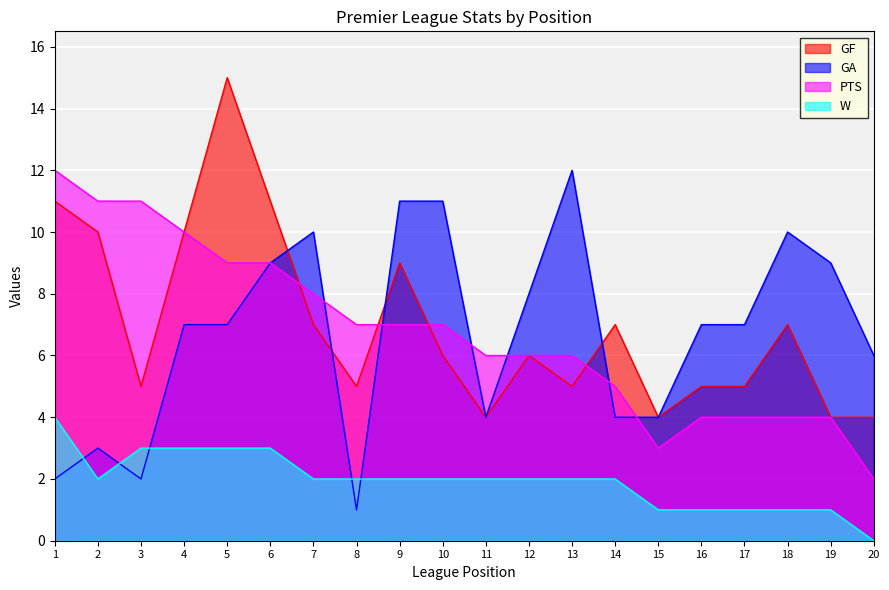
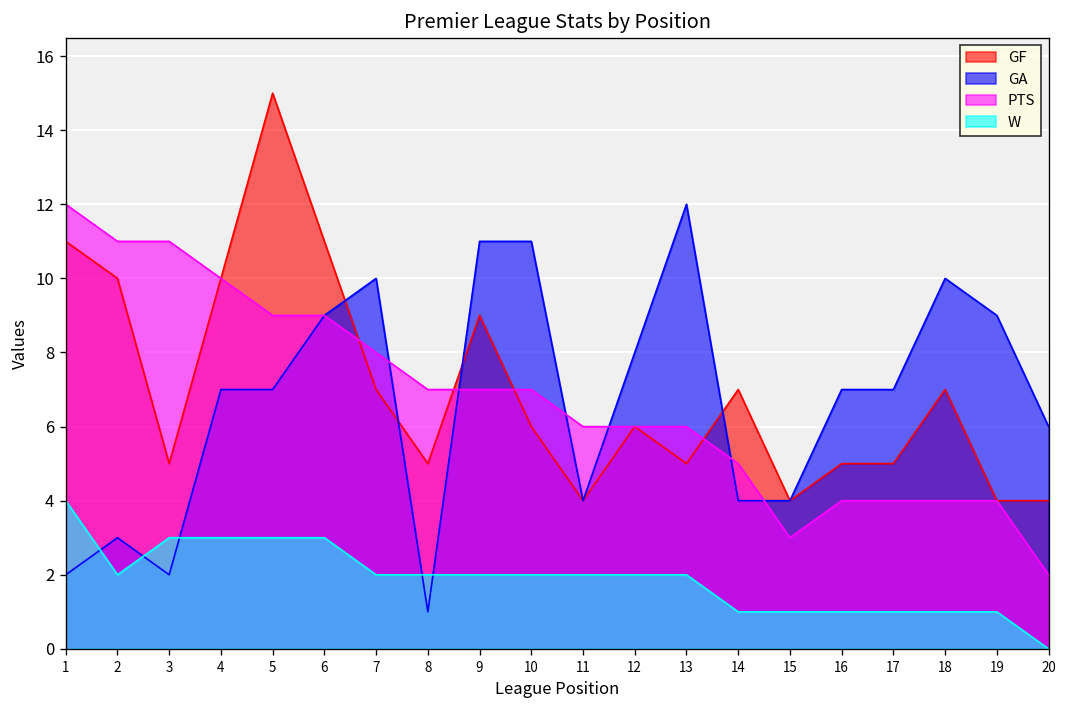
  {
    "GF": {
      "1": 11,
      "2": 10,
      "3": 5,
      "5": 15,
      "6": 11,
      "7": 7,
      "8": 5,
      "9": 9,
      "10": 6,
      "13": 5,
      "14": 7,
      "16": 5,
      "17": 5,
      "18": 7,
      "20": 4
    },
    "GA": {
      "1": 2,
      "2": 3,
      "3": 2,
      "4": 7,
      "5": 7,
      "7": 10,
      "8": 1,
      "9": 11,
      "10": 11,
      "12": 8,
      "13": 12,
      "14": 4,
      "16": 7,
      "17": 7,
      "18": 10,
      "19": 9,
      "20": 6
    },
    "PTS": {
      "1": 12,
      "2": 11,
      "3": 11,
      "5": 9,
      "7": 8,
      "8": 7,
      "9": 7,
      "10": 7,
      "11": 6,
      "13": 6,
      "14": 5,
      "15": 3,
      "16": 4,
      "17": 4,
      "18": 4,
      "20": 2
    },
    "W": {
      "1": 4,
      "2": 2,
      "3": 3,
      "4": 3,
      "5": 3,
      "6": 3,
      "7": 2,
      "8": 2,
      "9": 2,
      "10": 2,
      "11": 2,
      "12": 2,
      "13": 2,
-     "14": 2,
+     "14": 1,
      "15": 1,
      "16": 1,
      "17": 1,
      "18": 1,
      "19": 1,
      "20": 0
    }
  }
